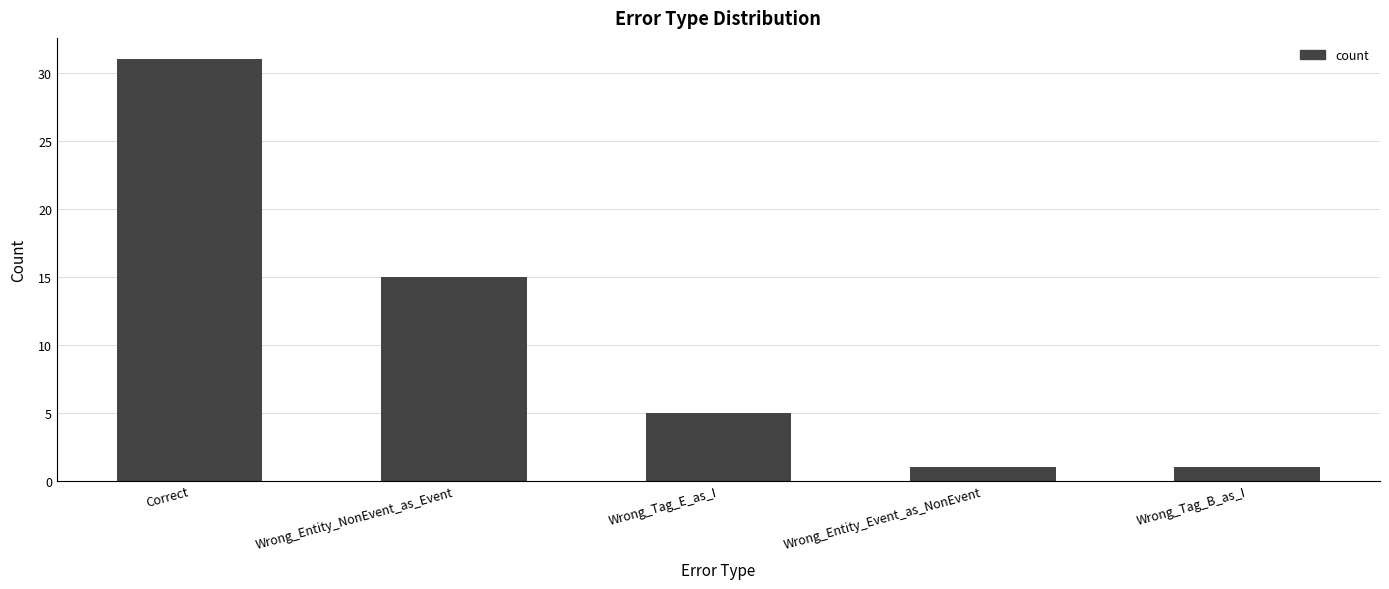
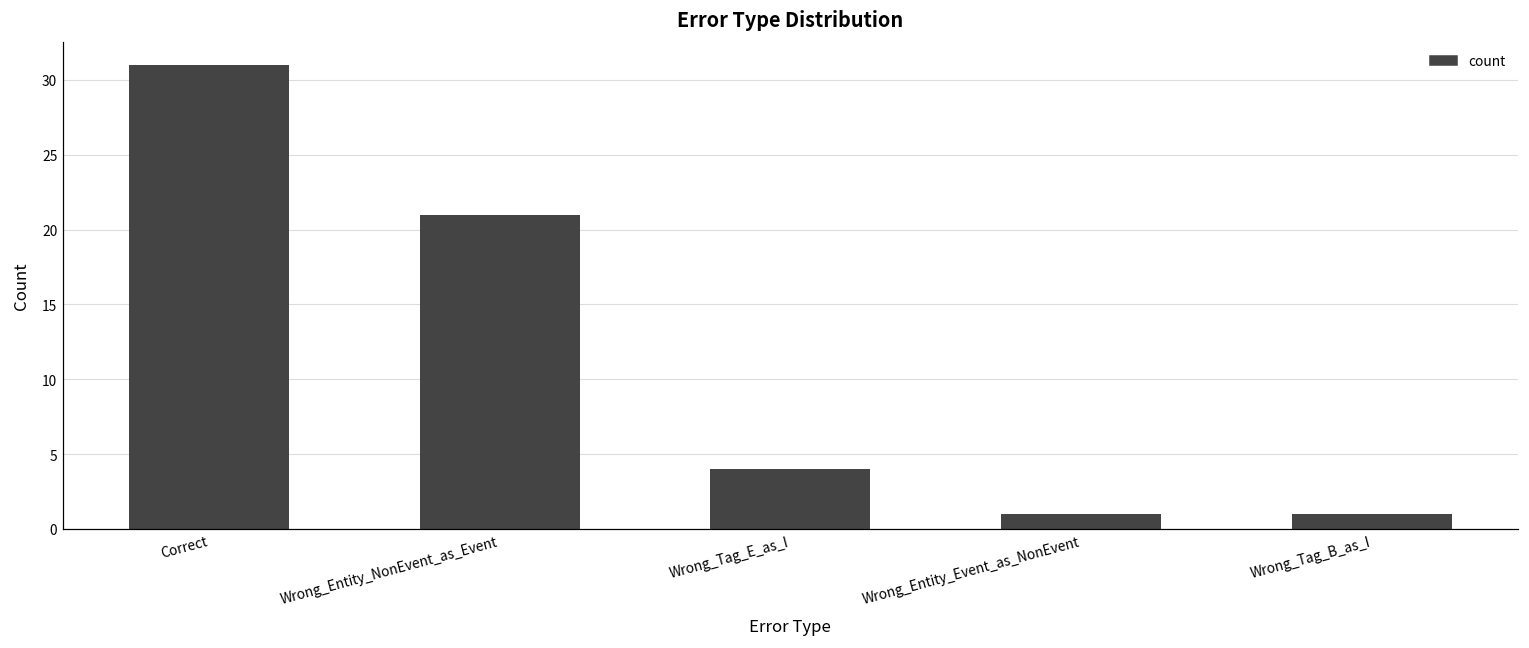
  {
    "Correct": 31,
-   "Wrong_Entity_NonEvent_as_Event": 15,
-   "Wrong_Tag_E_as_I": 5,
+   "Wrong_Entity_NonEvent_as_Event": 21,
+   "Wrong_Tag_E_as_I": 4,
    "Wrong_Entity_Event_as_NonEvent": 1,
    "Wrong_Tag_B_as_I": 1
  }
